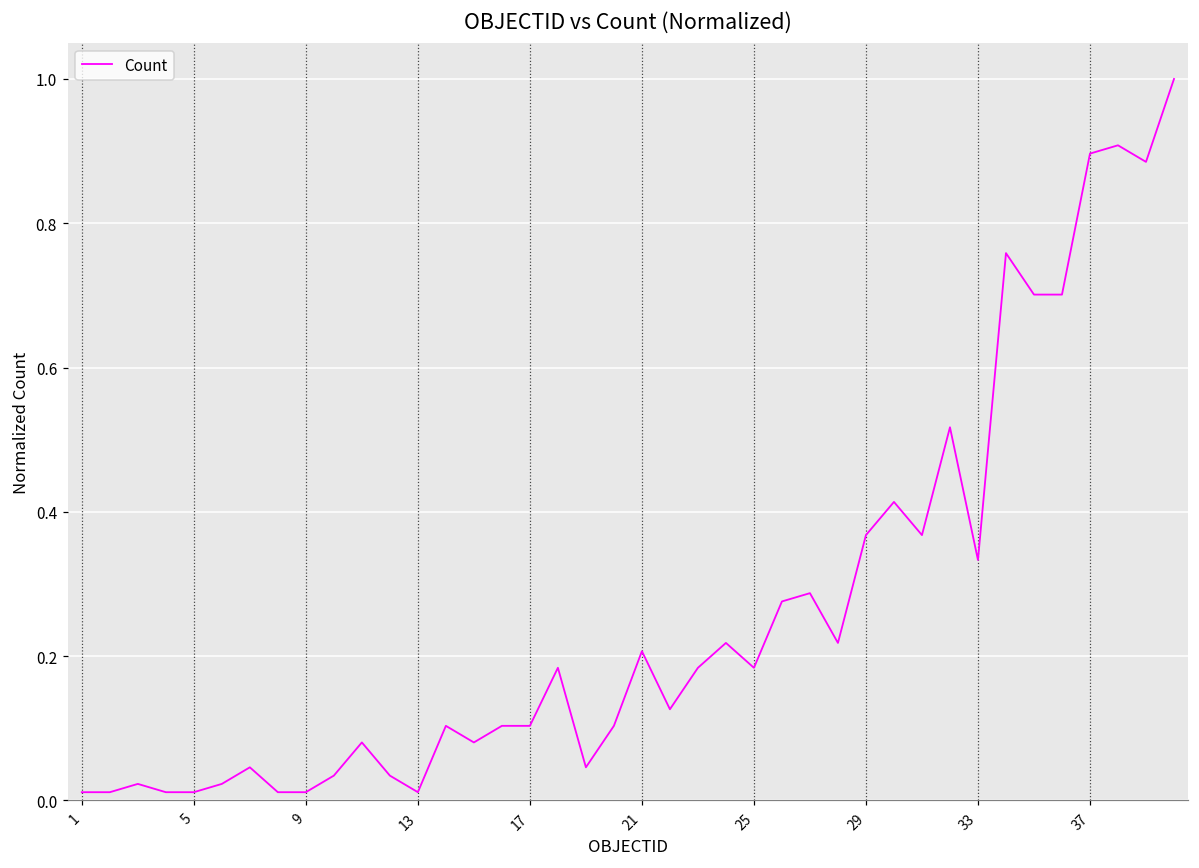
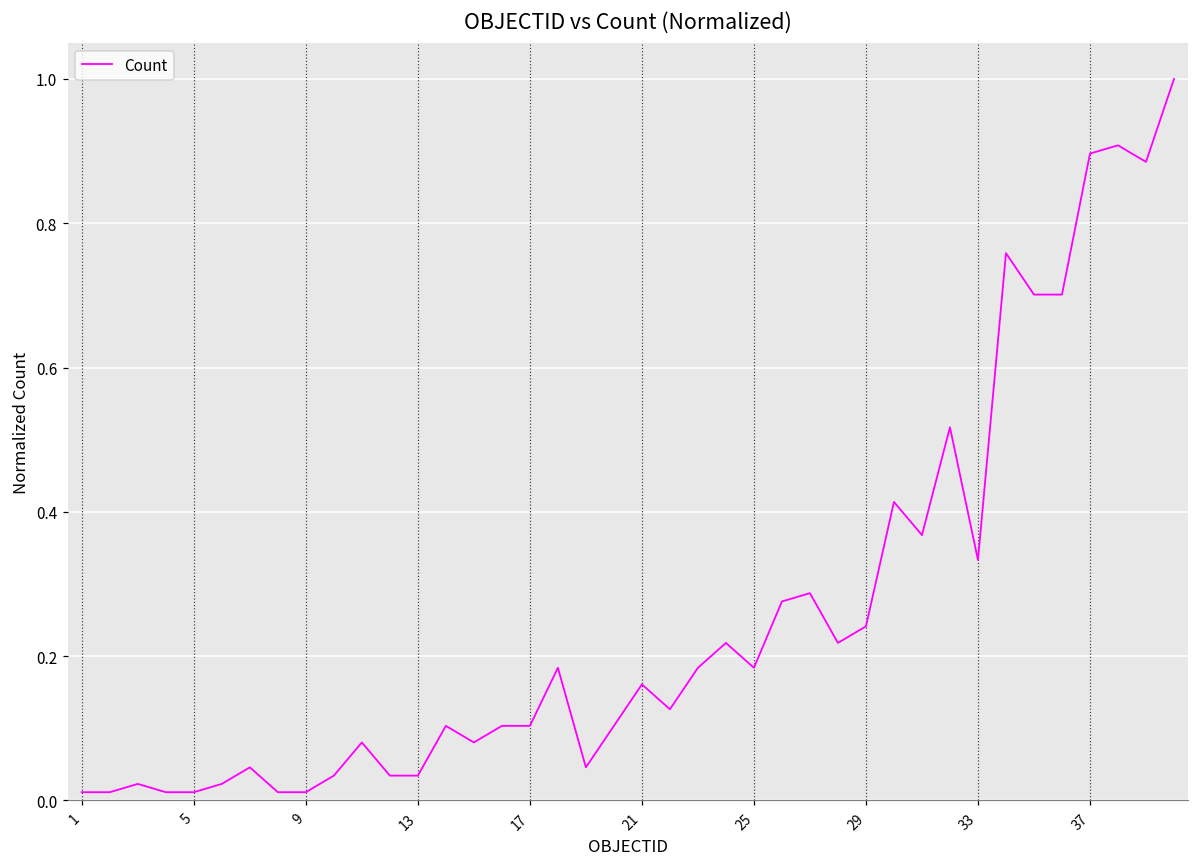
  {
    "1": 0.01,
    "5": 0.01,
    "9": 0.01,
-   "13": 0.01,
+   "13": 0.03,
    "17": 0.10,
-   "21": 0.21,
+   "21": 0.16,
    "25": 0.18,
-   "29": 0.37,
+   "29": 0.24,
    "33": 0.33,
    "37": 0.90
  }
